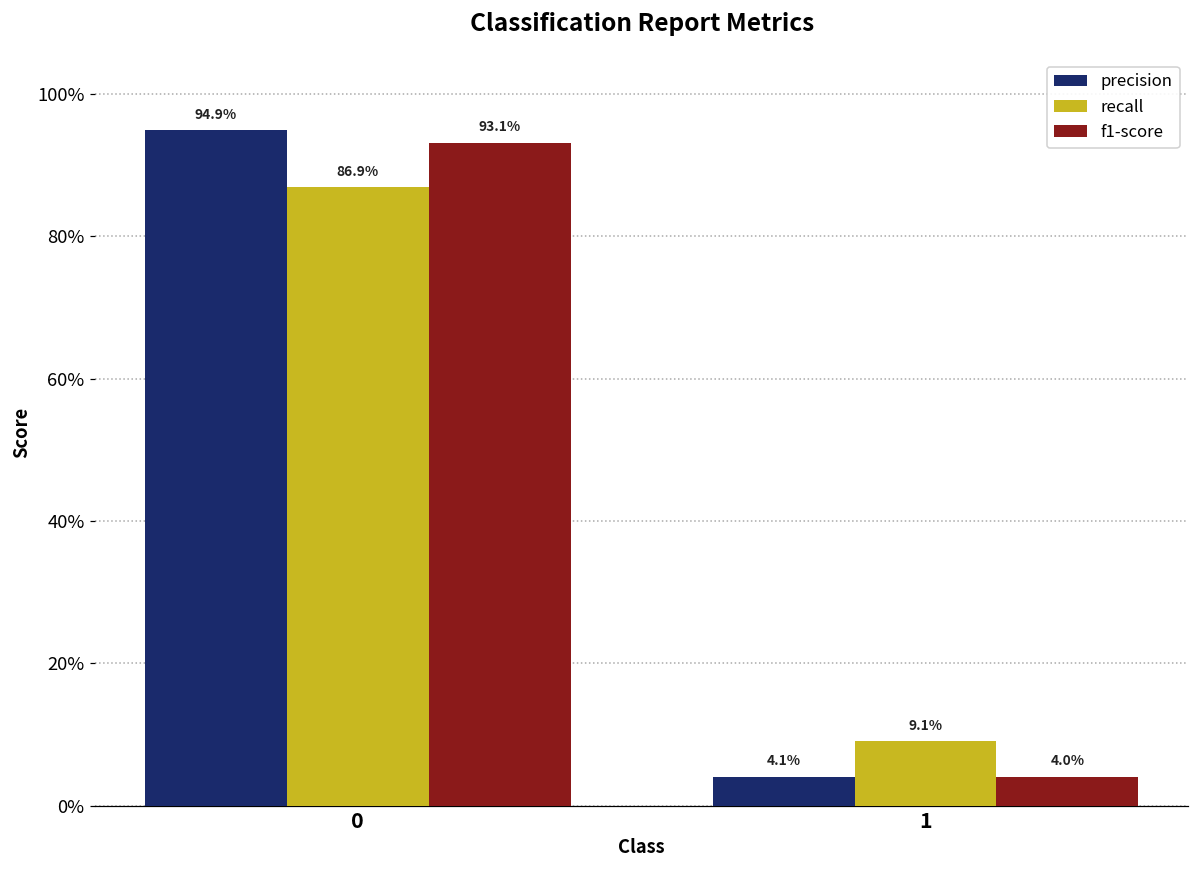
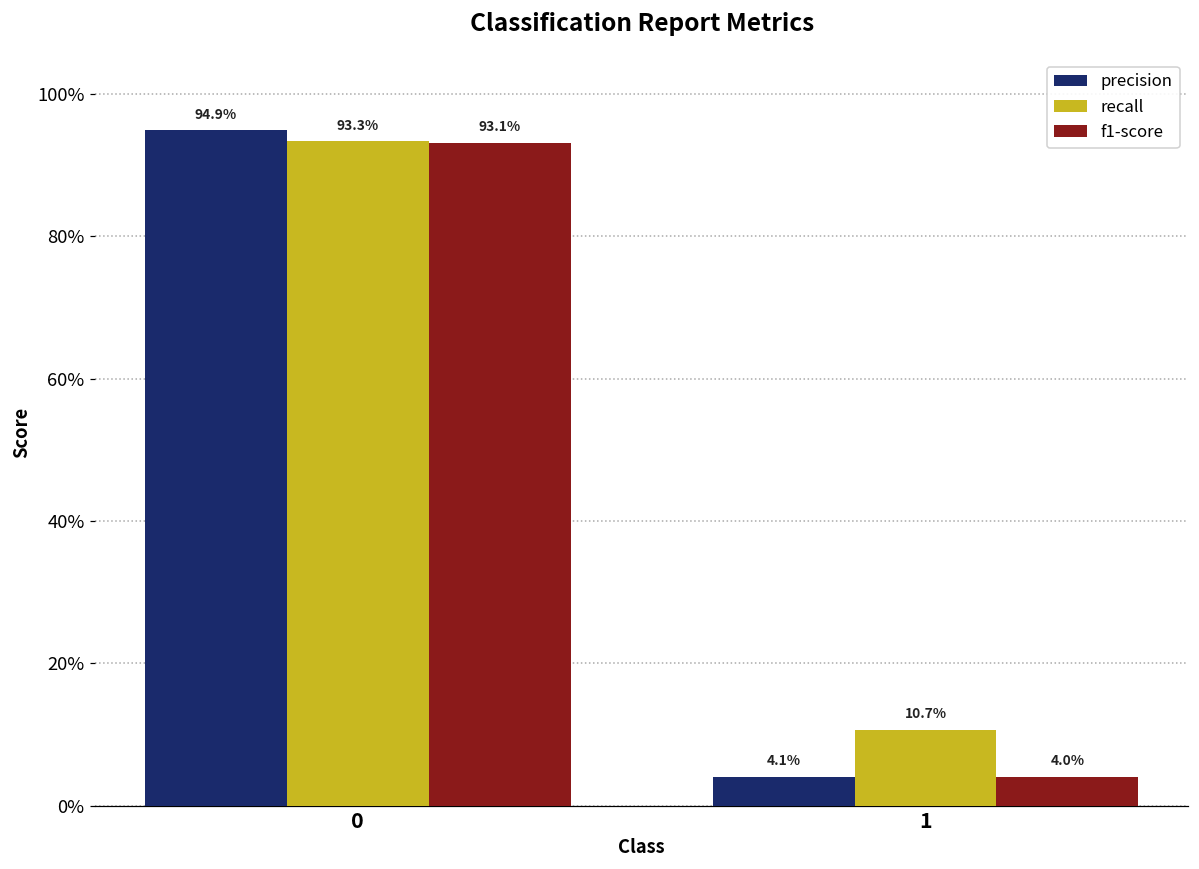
  {
    "precision": {
      "0": "94.9%",
      "1": "4.1%"
    },
    "recall": {
-     "0": "86.9%",
-     "1": "9.1%"
+     "0": "93.3%",
+     "1": "10.7%"
    },
    "f1-score": {
      "0": "93.1%",
      "1": "4.0%"
    }
  }
